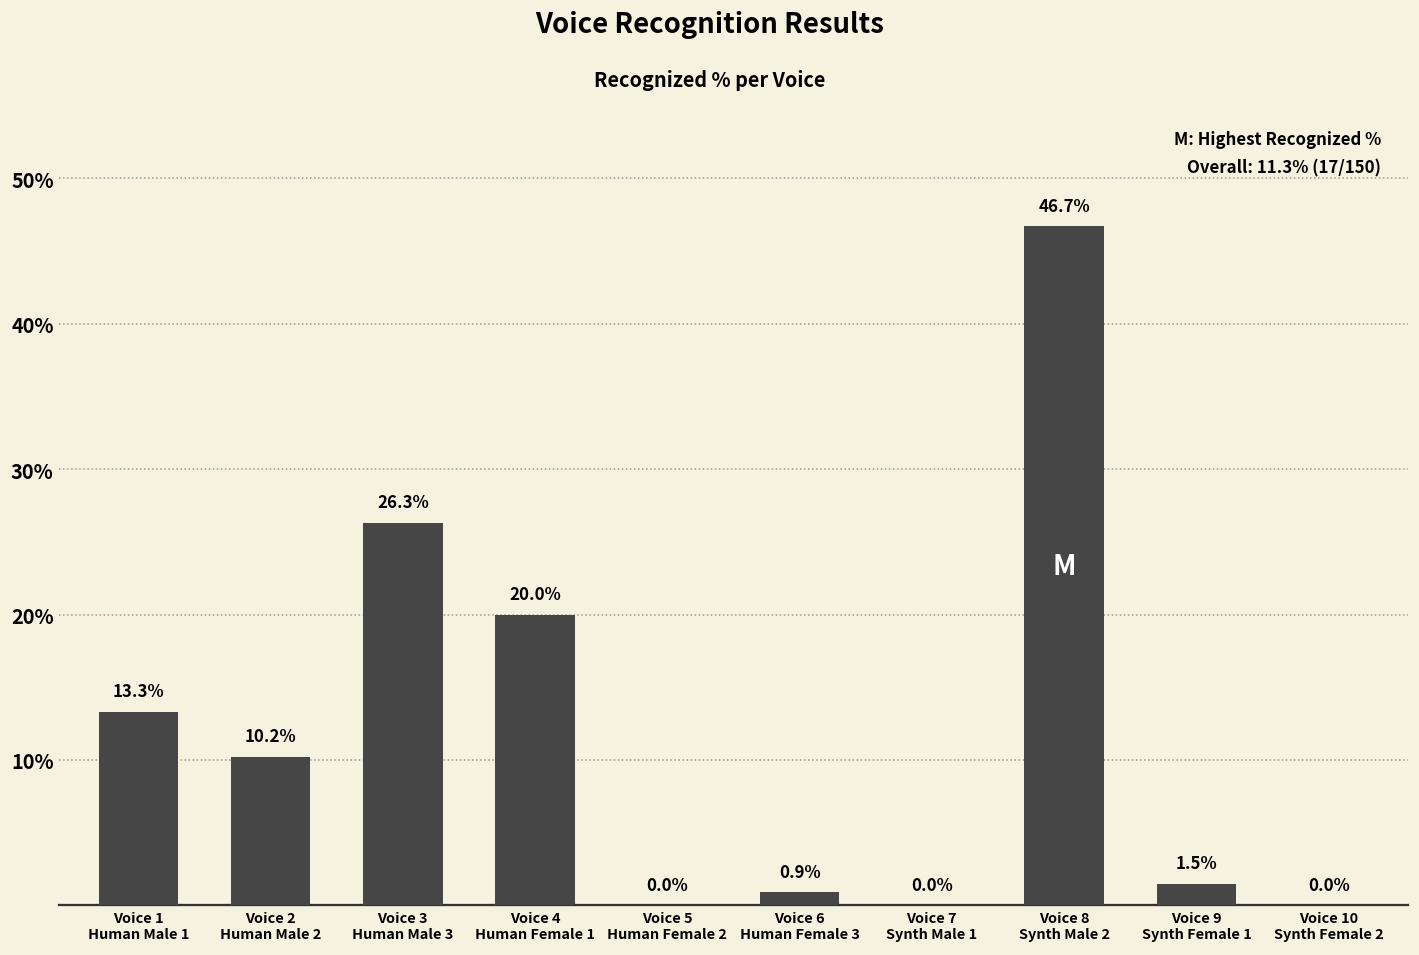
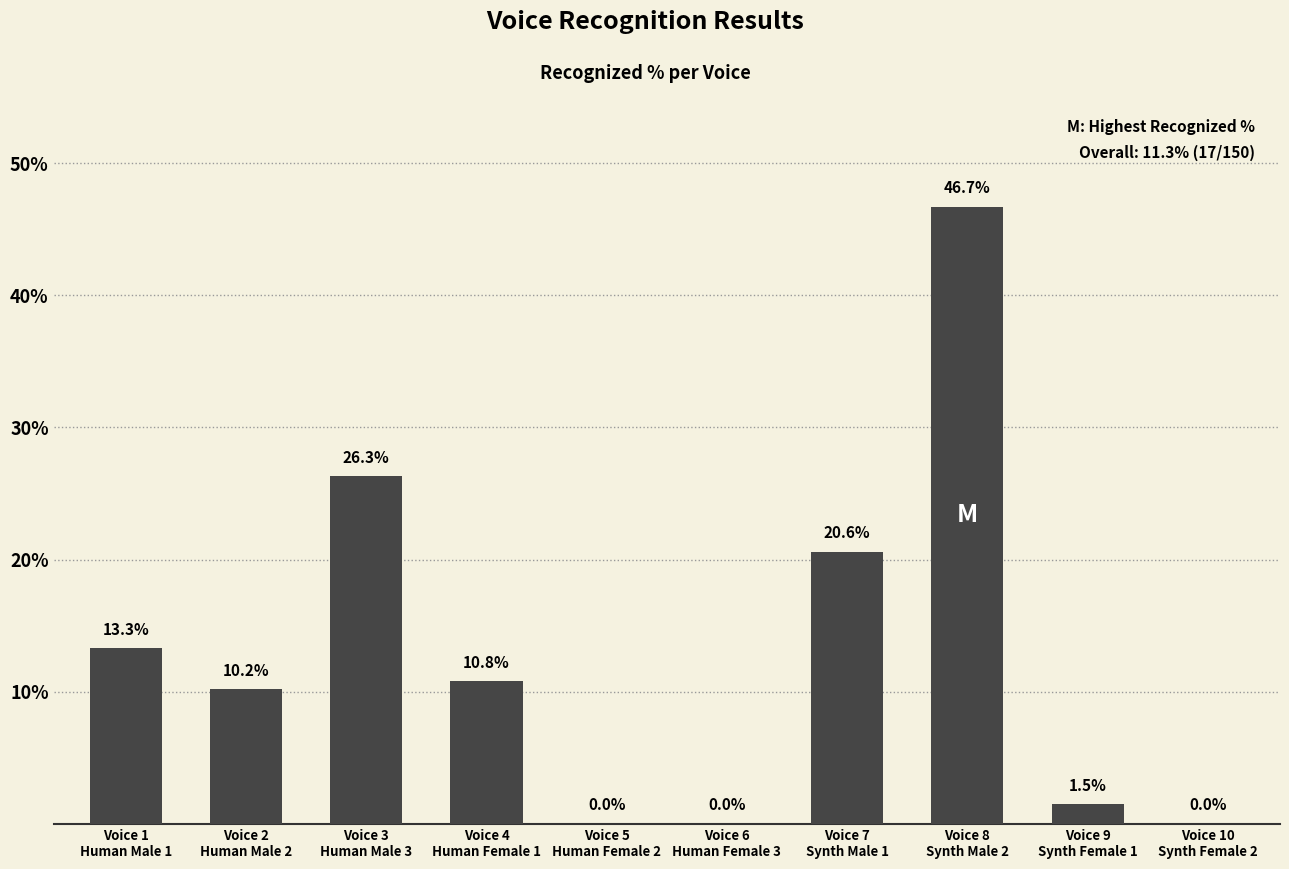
  {
    "Voice 1 Human Male 1": "13.3%",
    "Voice 2 Human Male 2": "10.2%",
    "Voice 3 Human Male 3": "26.3%",
-   "Voice 4 Human Female 1": "20.0%",
+   "Voice 4 Human Female 1": "10.8%",
    "Voice 5 Human Female 2": "0.0%",
-   "Voice 6 Human Female 3": "0.9%",
-   "Voice 7 Synth Male 1": "0.0%",
+   "Voice 6 Human Female 3": "0.0%",
+   "Voice 7 Synth Male 1": "20.6%",
    "Voice 8 Synth Male 2": "46.7%",
    "Voice 9 Synth Female 1": "1.5%",
    "Voice 10 Synth Female 2": "0.0%"
  }
